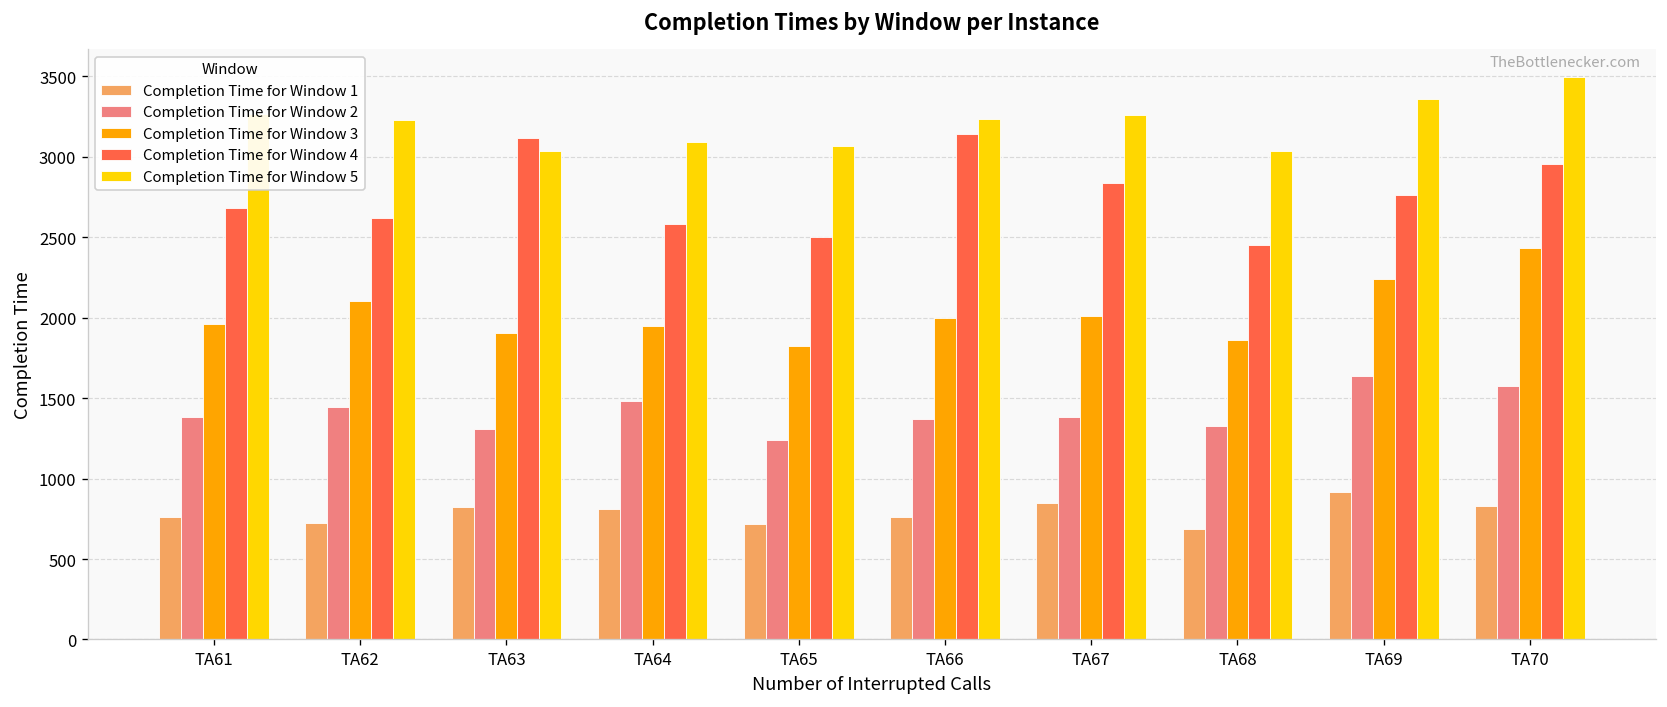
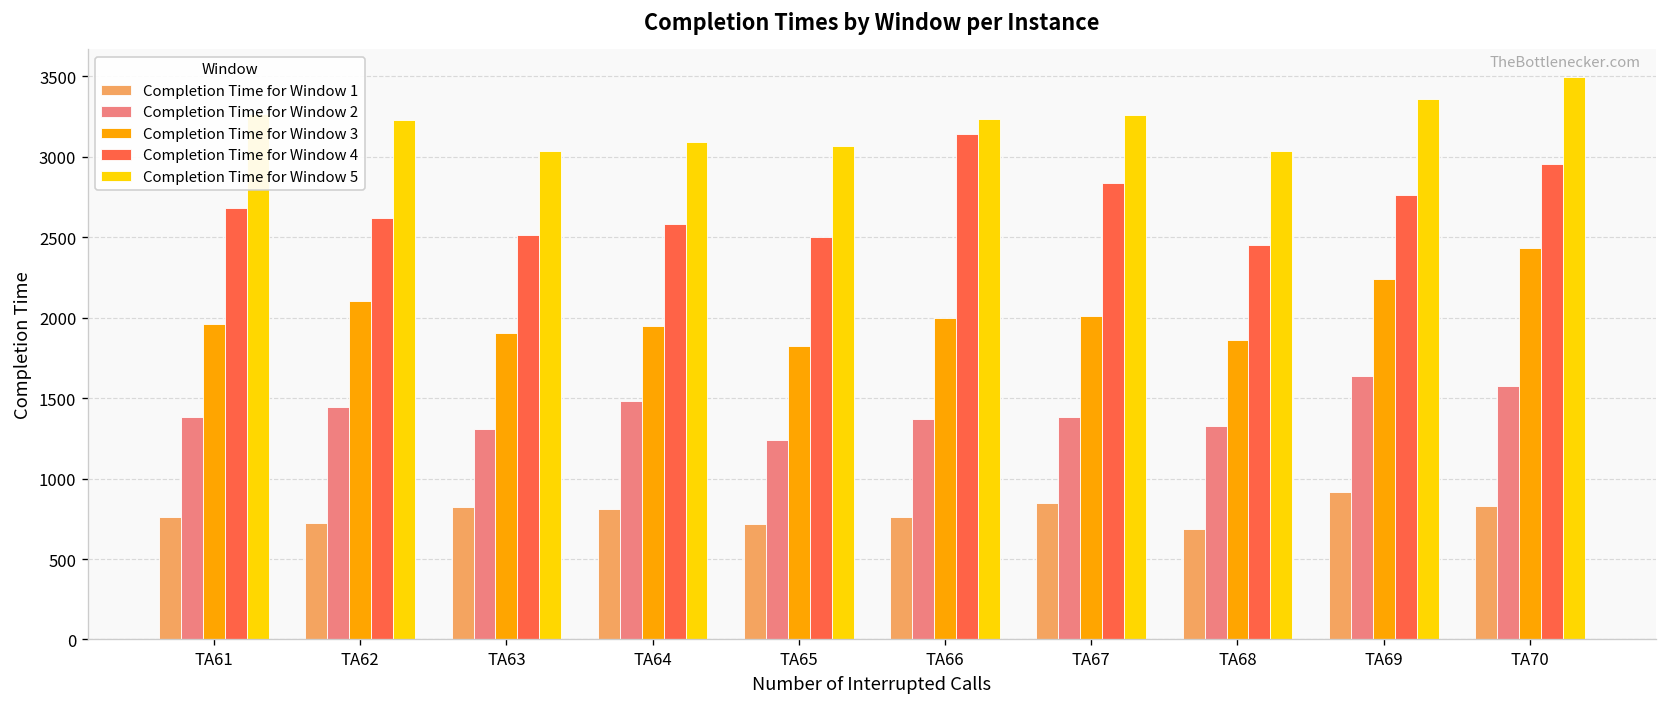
  {
    "Completion Time for Window 4": {
      "TA61": 2680,
      "TA62": 2620,
-     "TA63": 3120,
+     "TA63": 2520,
      "TA64": 2590,
      "TA65": 2500,
      "TA66": 3140,
      "TA67": 2840,
      "TA68": 2450,
      "TA69": 2760,
      "TA70": 2950
    }
  }
